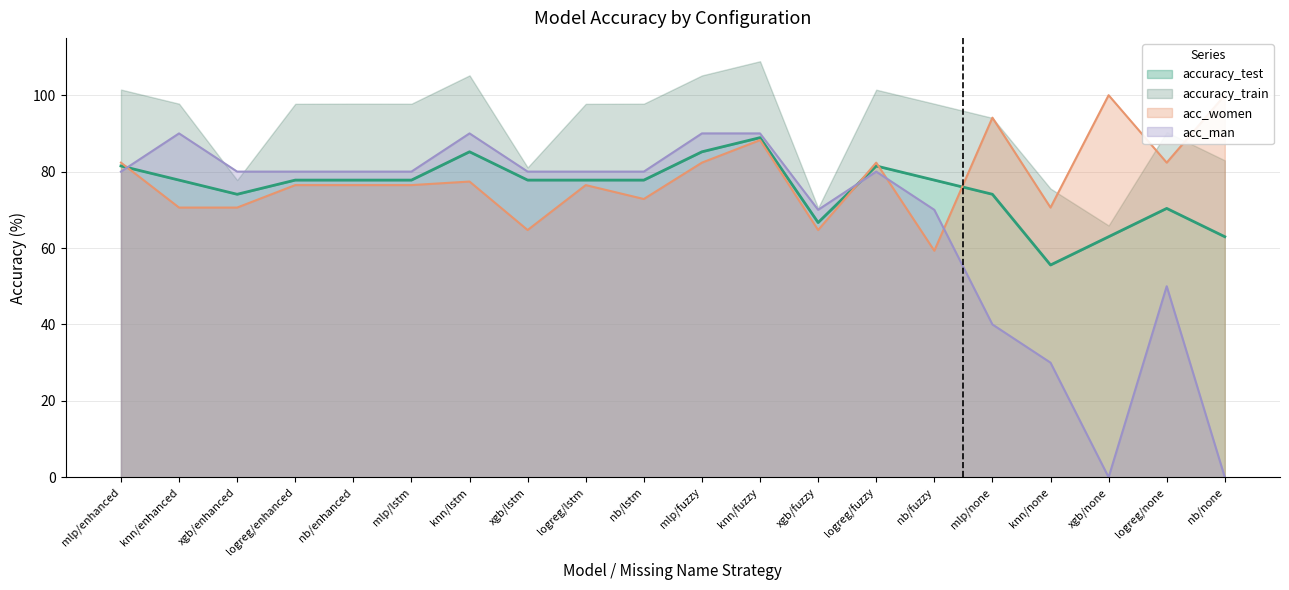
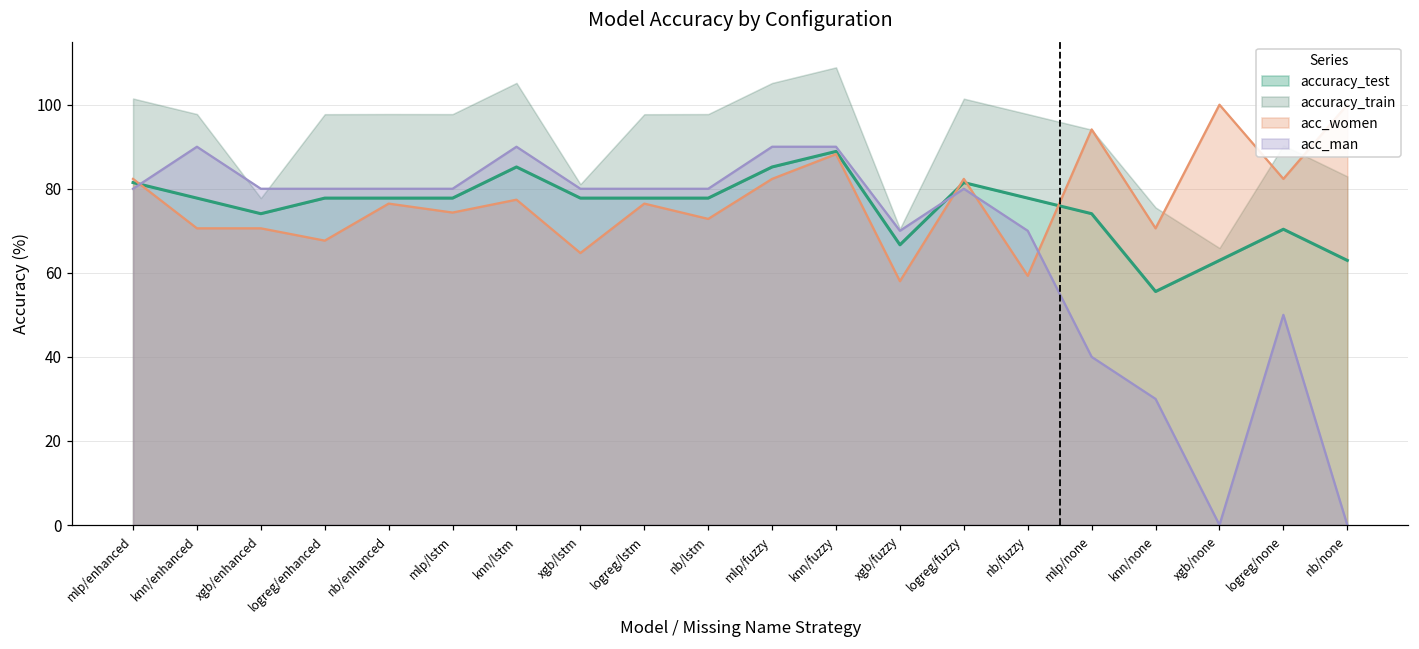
  {
    "acc_women": {
      "mlp/enhanced": 82,
      "knn/enhanced": 71,
      "xgb/enhanced": 71,
-     "logreg/enhanced": 76,
+     "logreg/enhanced": 68,
      "nb/enhanced": 76,
-     "mlp/lstm": 76,
+     "mlp/lstm": 74,
      "knn/lstm": 77,
      "xgb/lstm": 65,
      "logreg/lstm": 76,
      "nb/lstm": 73,
      "mlp/fuzzy": 82,
-     "xgb/fuzzy": 65,
+     "xgb/fuzzy": 58,
      "logreg/fuzzy": 82,
      "nb/fuzzy": 59,
      "knn/none": 71,
      "xgb/none": 100,
      "logreg/none": 82
    }
  }
